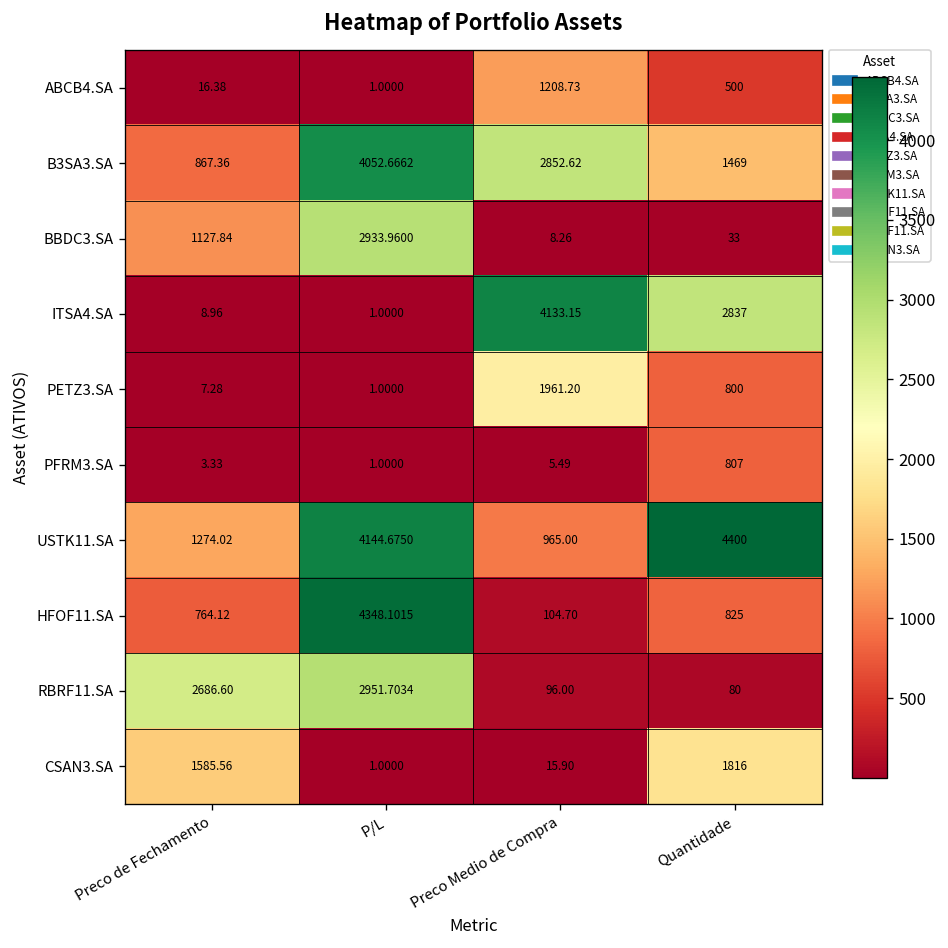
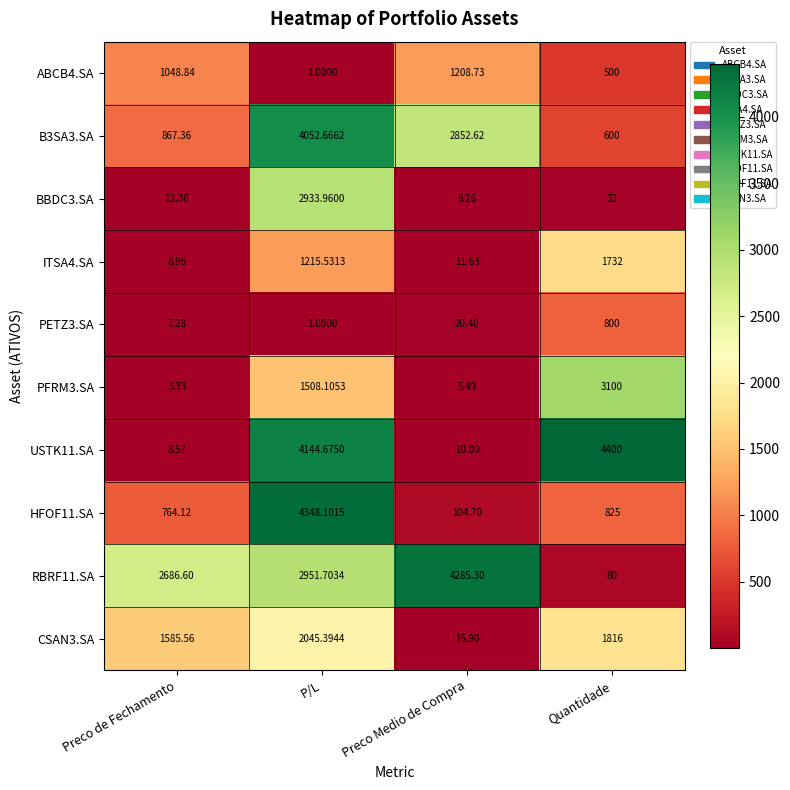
  {
    "ABCB4.SA": {
-     "Preco de Fechamento": 16.38,
+     "Preco de Fechamento": 1048.84,
      "P/L": 1.0000,
      "Preco Medio de Compra": 1208.73,
      "Quantidade": 500
    },
    "B3SA3.SA": {
      "Preco de Fechamento": 867.36,
      "P/L": 4052.6662,
      "Preco Medio de Compra": 2852.62,
-     "Quantidade": 1469
+     "Quantidade": 600
    },
    "BBDC3.SA": {
-     "Preco de Fechamento": 1127.84,
+     "Preco de Fechamento": 13.36,
      "P/L": 2933.9600,
      "Preco Medio de Compra": 8.26,
      "Quantidade": 33
    },
    "ITSA4.SA": {
      "Preco de Fechamento": 8.96,
-     "P/L": 1.0000,
-     "Preco Medio de Compra": 4133.15,
-     "Quantidade": 2837
+     "P/L": 1215.5313,
+     "Preco Medio de Compra": 11.63,
+     "Quantidade": 1732
    },
    "PETZ3.SA": {
      "Preco de Fechamento": 7.28,
      "P/L": 1.0000,
-     "Preco Medio de Compra": 1961.20,
+     "Preco Medio de Compra": 20.40,
      "Quantidade": 800
    },
    "PFRM3.SA": {
      "Preco de Fechamento": 3.33,
-     "P/L": 1.0000,
+     "P/L": 1508.1053,
      "Preco Medio de Compra": 5.49,
-     "Quantidade": 807
+     "Quantidade": 3100
    },
    "USTK11.SA": {
-     "Preco de Fechamento": 1274.02,
+     "Preco de Fechamento": 8.57,
      "P/L": 4144.6750,
-     "Preco Medio de Compra": 965.00,
+     "Preco Medio de Compra": 10.00,
      "Quantidade": 4400
    },
    "HFOF11.SA": {
      "Preco de Fechamento": 764.12,
      "P/L": 4348.1015,
      "Preco Medio de Compra": 104.70,
      "Quantidade": 825
    },
    "RBRF11.SA": {
      "Preco de Fechamento": 2686.60,
      "P/L": 2951.7034,
-     "Preco Medio de Compra": 96.00,
+     "Preco Medio de Compra": 4285.30,
      "Quantidade": 80
    },
    "CSAN3.SA": {
      "Preco de Fechamento": 1585.56,
-     "P/L": 1.0000,
+     "P/L": 2045.3944,
      "Preco Medio de Compra": 15.90,
      "Quantidade": 1816
    }
  }
